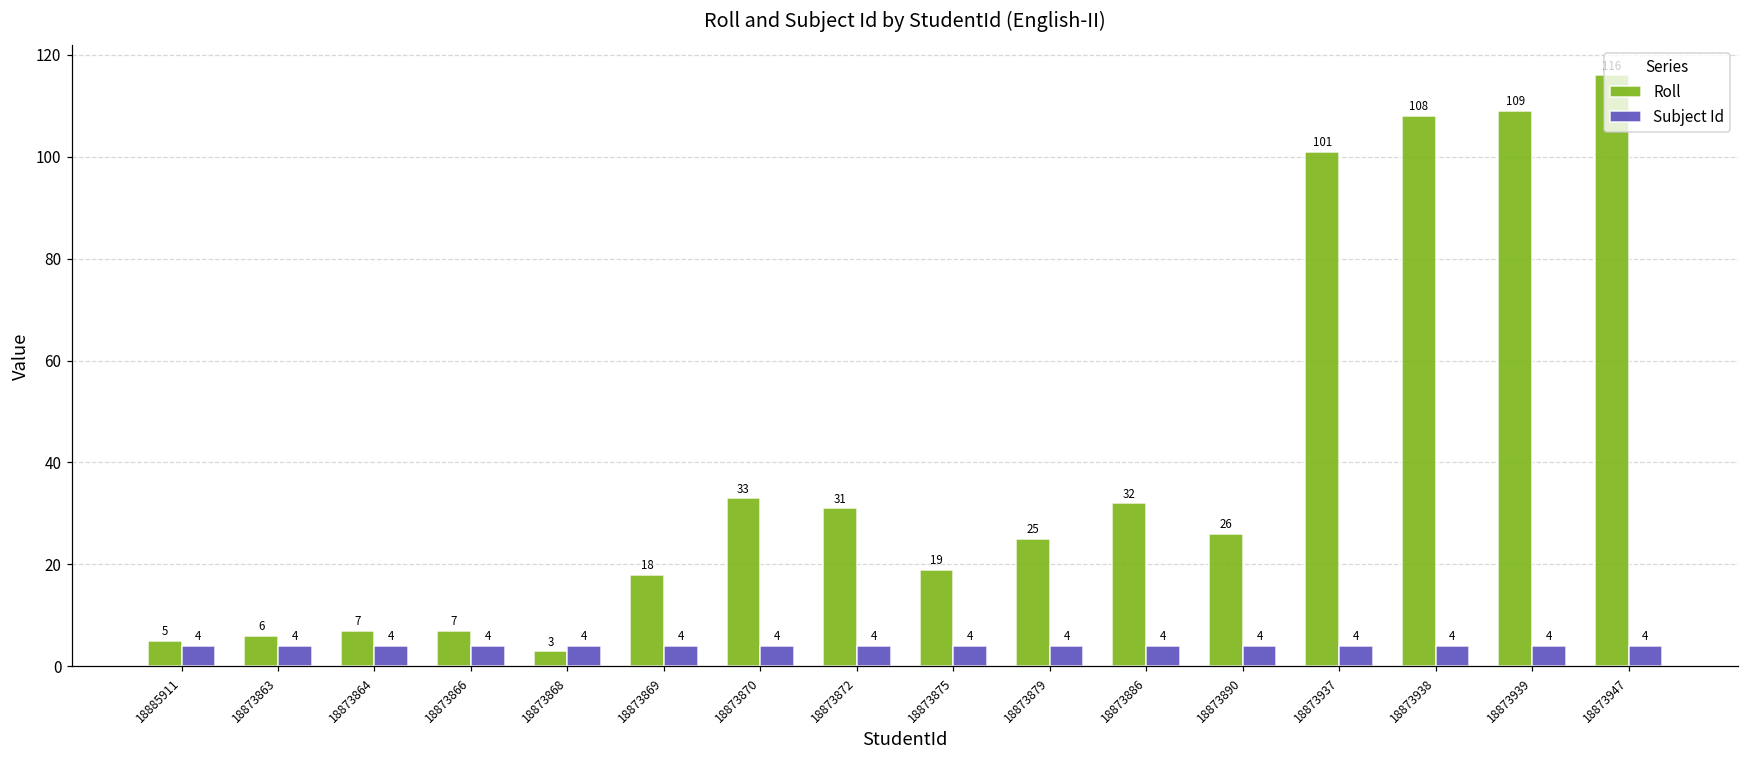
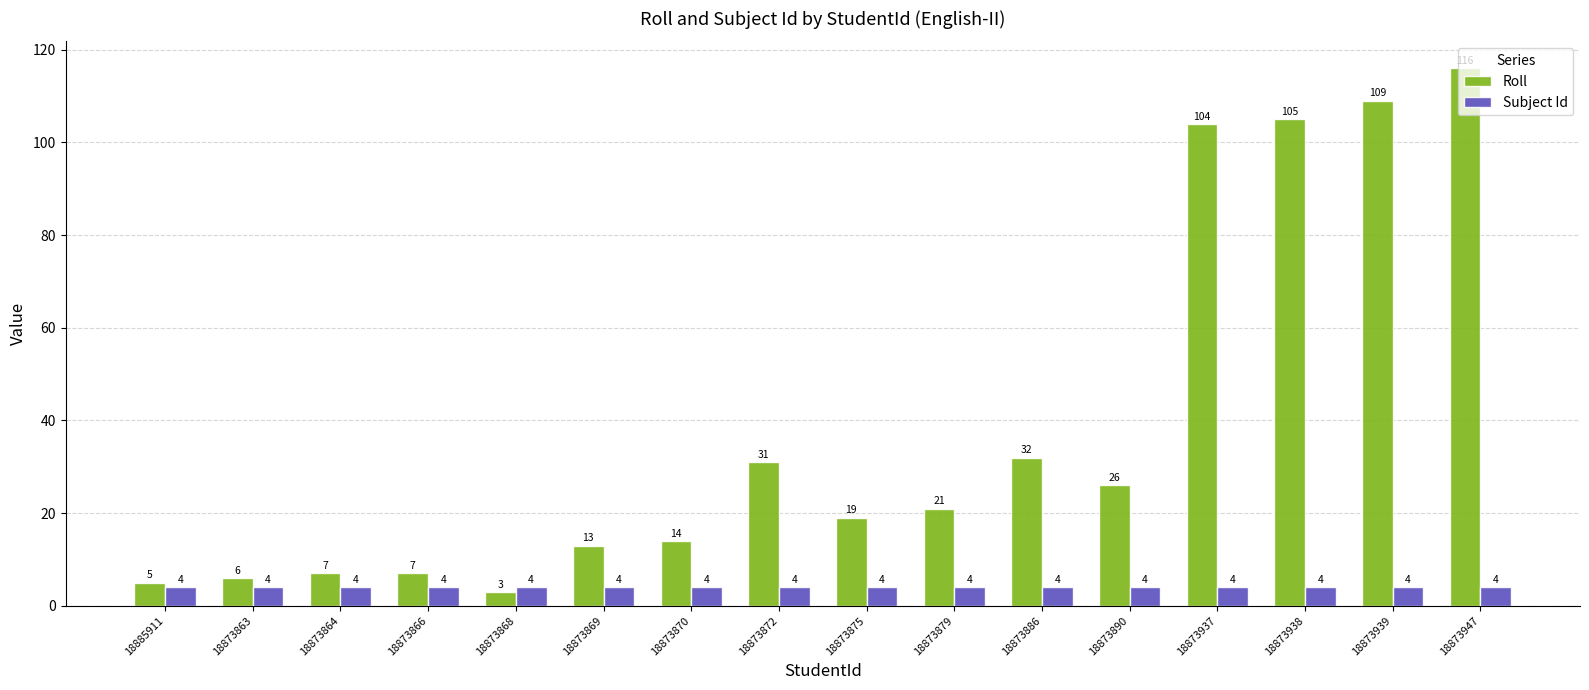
  {
    "Roll": {
      "18885911": 5,
      "18873863": 6,
      "18873864": 7,
      "18873866": 7,
      "18873868": 3,
-     "18873869": 18,
-     "18873870": 33,
+     "18873869": 13,
+     "18873870": 14,
      "18873872": 31,
      "18873875": 19,
-     "18873879": 25,
+     "18873879": 21,
      "18873886": 32,
      "18873890": 26,
-     "18873937": 101,
-     "18873938": 108,
+     "18873937": 104,
+     "18873938": 105,
      "18873939": 109
    },
    "Subject Id": {
      "18885911": 4,
      "18873863": 4,
      "18873864": 4,
      "18873866": 4,
      "18873868": 4,
      "18873869": 4,
      "18873870": 4,
      "18873872": 4,
      "18873875": 4,
      "18873879": 4,
      "18873886": 4,
      "18873890": 4,
      "18873937": 4,
      "18873938": 4,
      "18873939": 4,
      "18873947": 4
    }
  }
